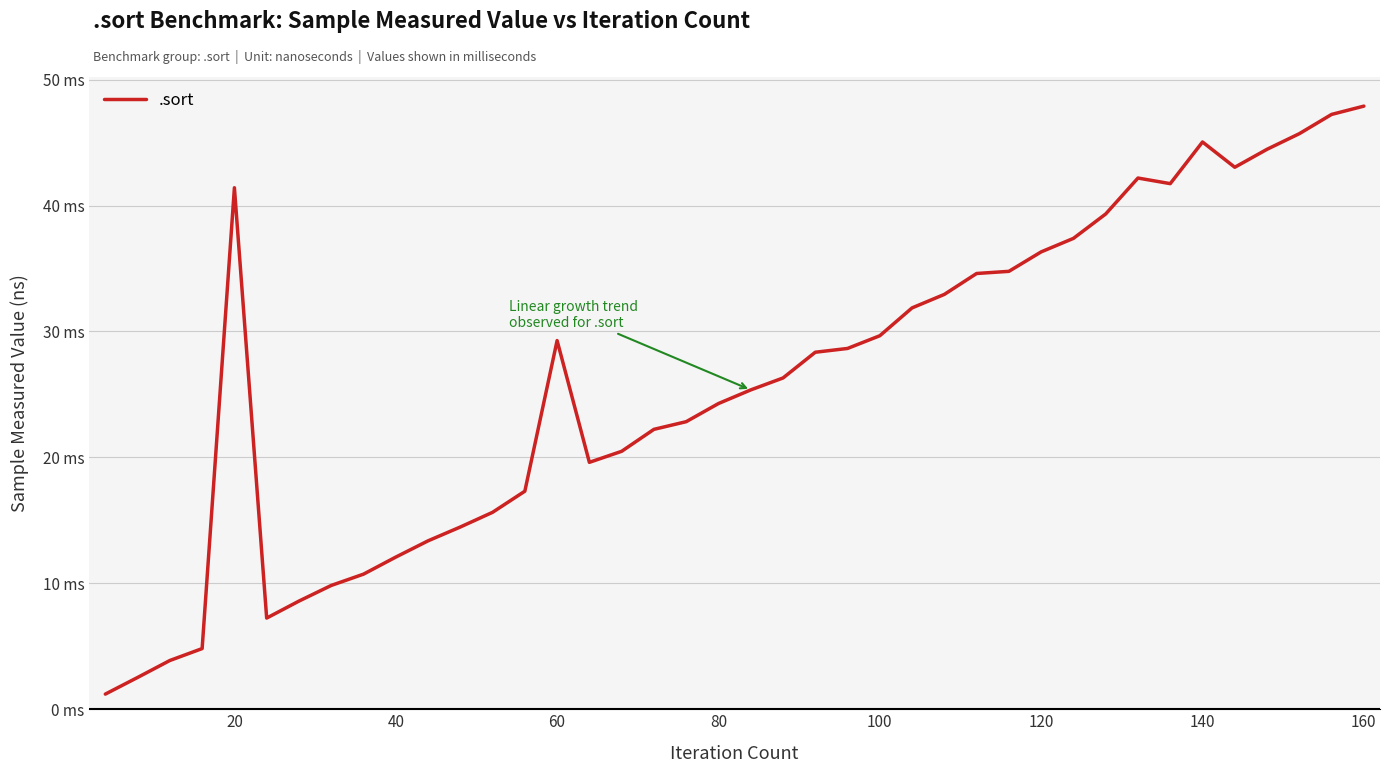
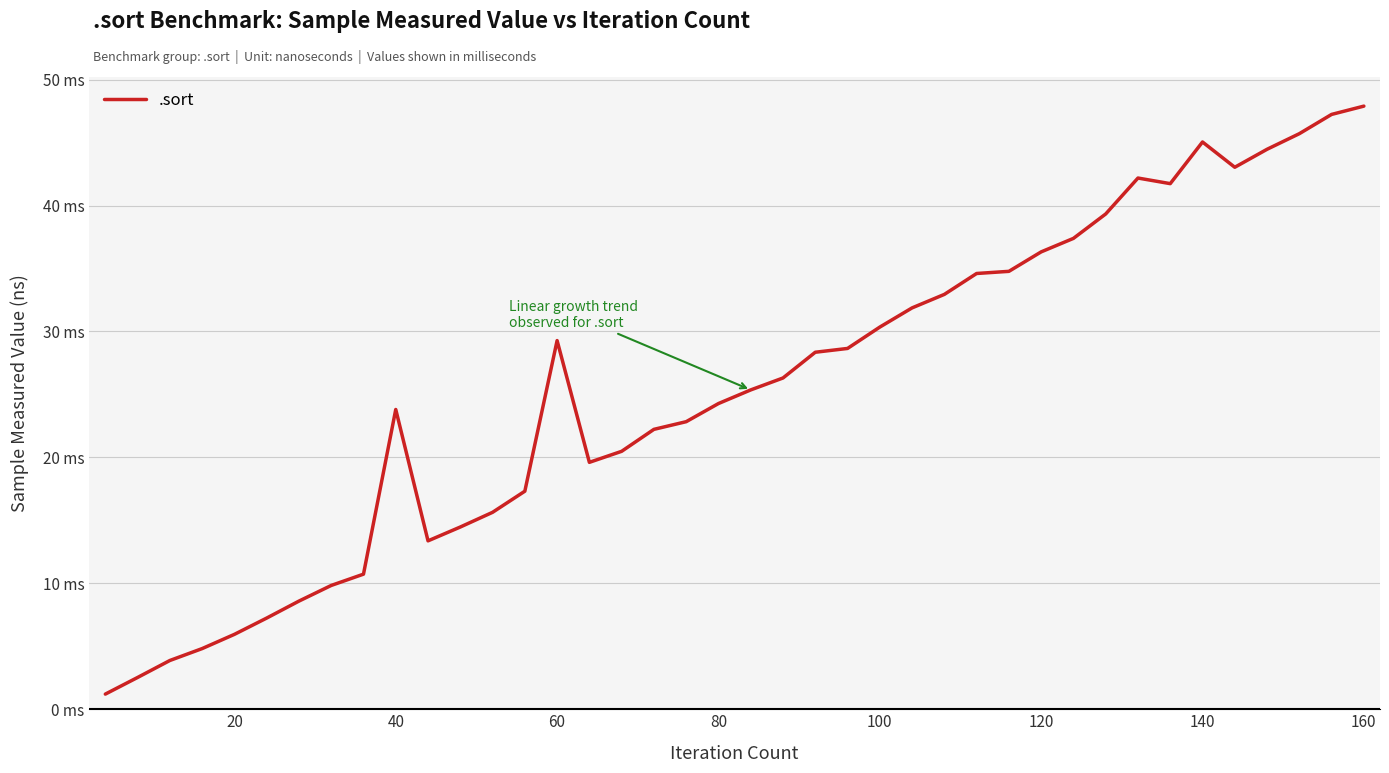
  {
-   "20": "41.4 ms",
-   "40": "12.1 ms",
+   "20": "5.9 ms",
+   "40": "23.8 ms",
    "60": "29.3 ms",
    "80": "24.3 ms",
-   "100": "29.7 ms",
+   "100": "30.3 ms",
    "120": "36.3 ms",
    "140": "45.0 ms",
    "160": "47.9 ms"
  }
